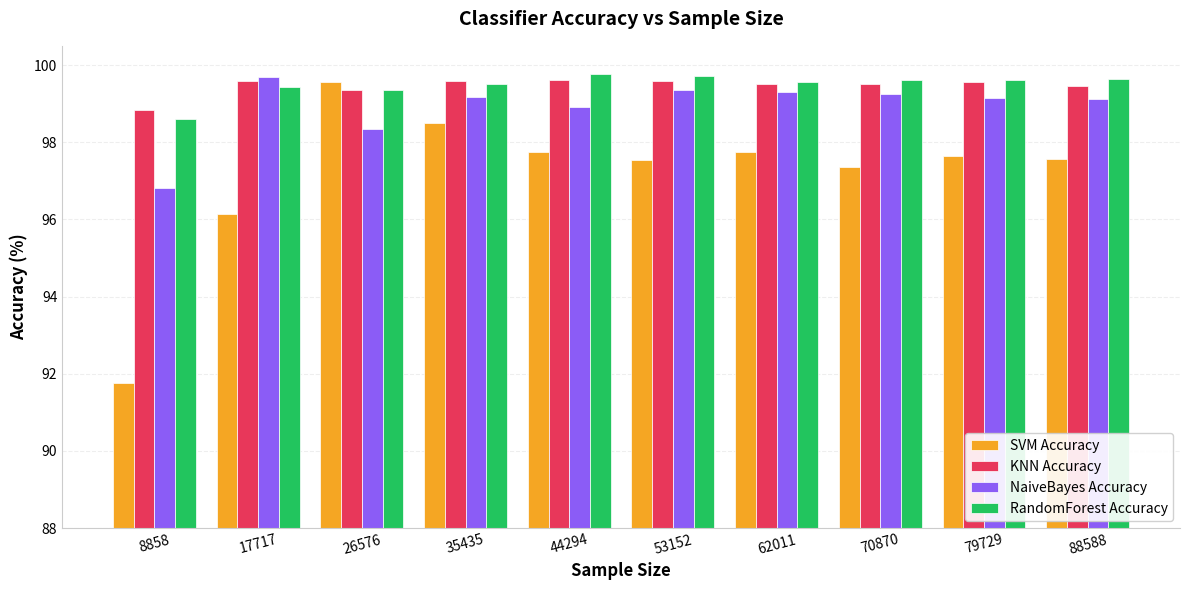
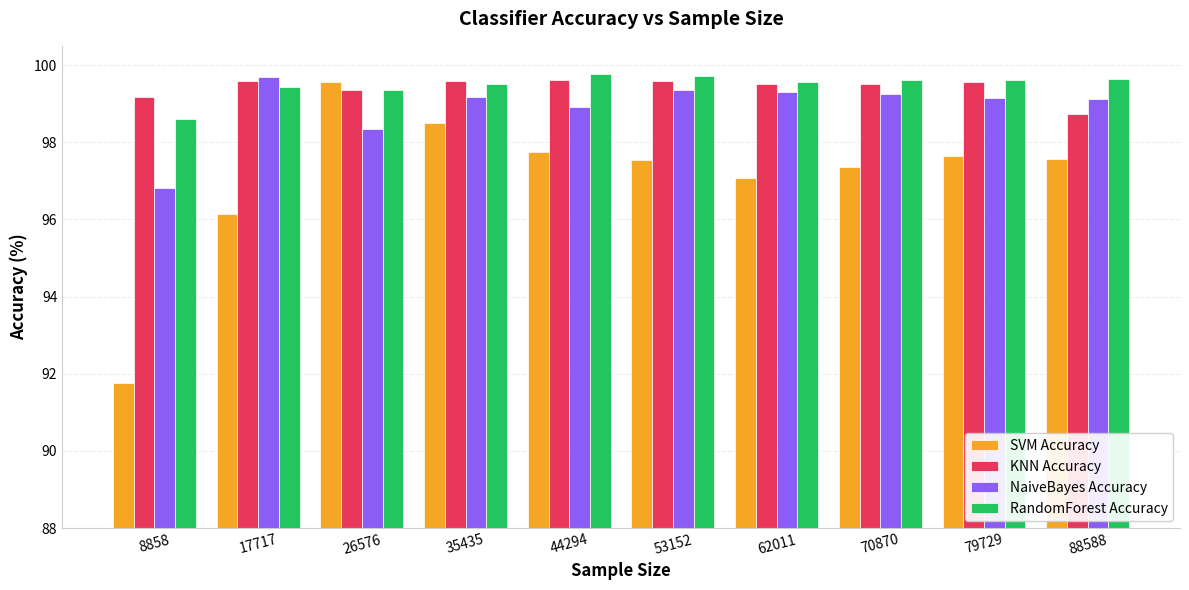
  {
    "SVM Accuracy": {
      "8858": 91.8,
      "17717": 96.1,
      "26576": 99.6,
      "35435": 98.5,
      "44294": 97.7,
      "53152": 97.5,
-     "62011": 97.8,
+     "62011": 97.1,
      "70870": 97.4,
      "79729": 97.7,
      "88588": 97.6
    },
    "KNN Accuracy": {
-     "8858": 98.8,
+     "8858": 99.2,
      "17717": 99.6,
      "26576": 99.3,
      "35435": 99.6,
      "44294": 99.6,
      "53152": 99.6,
      "62011": 99.5,
      "70870": 99.5,
      "79729": 99.6,
-     "88588": 99.5
+     "88588": 98.7
    },
    "NaiveBayes Accuracy": {
      "8858": 96.8,
      "17717": 99.7,
      "26576": 98.3,
      "35435": 99.2,
      "44294": 98.9,
      "53152": 99.3,
      "62011": 99.3,
      "70870": 99.3,
      "79729": 99.2,
      "88588": 99.1
    },
    "RandomForest Accuracy": {
      "8858": 98.6,
      "17717": 99.4,
      "26576": 99.4,
      "35435": 99.5,
      "44294": 99.8,
      "53152": 99.7,
      "62011": 99.6,
      "70870": 99.6,
      "79729": 99.6,
      "88588": 99.6
    }
  }
